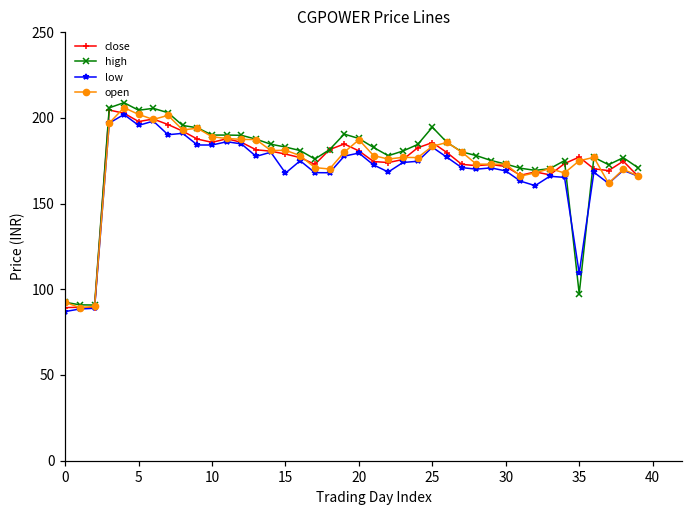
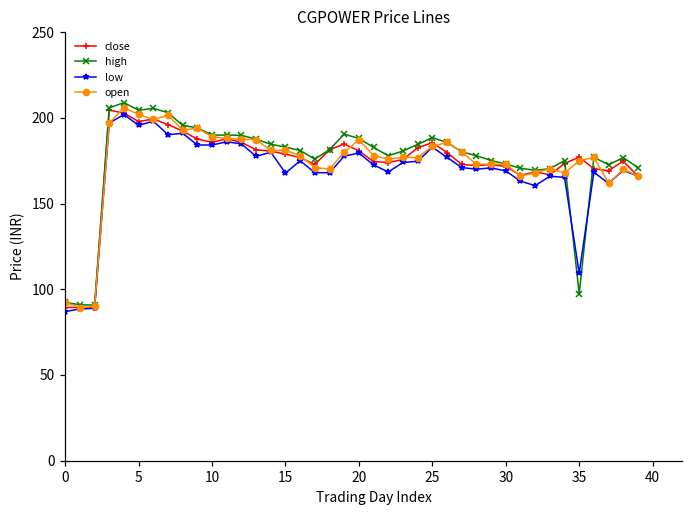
  {
    "close": {
      "0": 89,
      "5": 198,
      "15": 179,
      "25": 186,
      "35": 177
    },
    "high": {
      "5": 205,
      "15": 183,
-     "25": 195,
+     "25": 189,
      "35": 97
    },
    "low": {
      "0": 87,
      "5": 196,
      "15": 168,
      "30": 169,
      "35": 109
    },
    "open": {
      "5": 202,
      "15": 181,
      "35": 175
    }
  }
